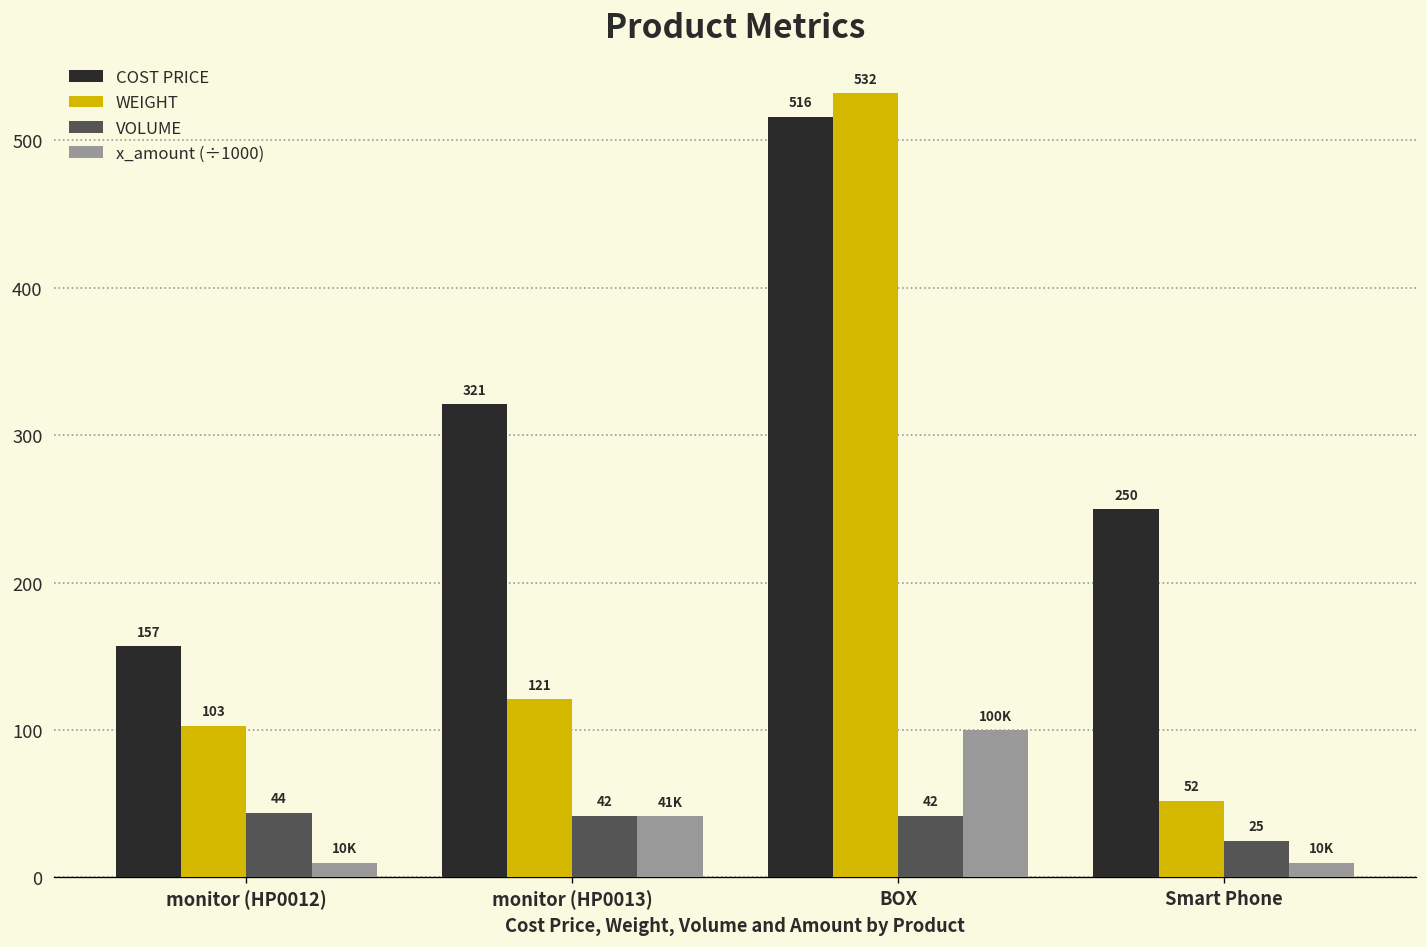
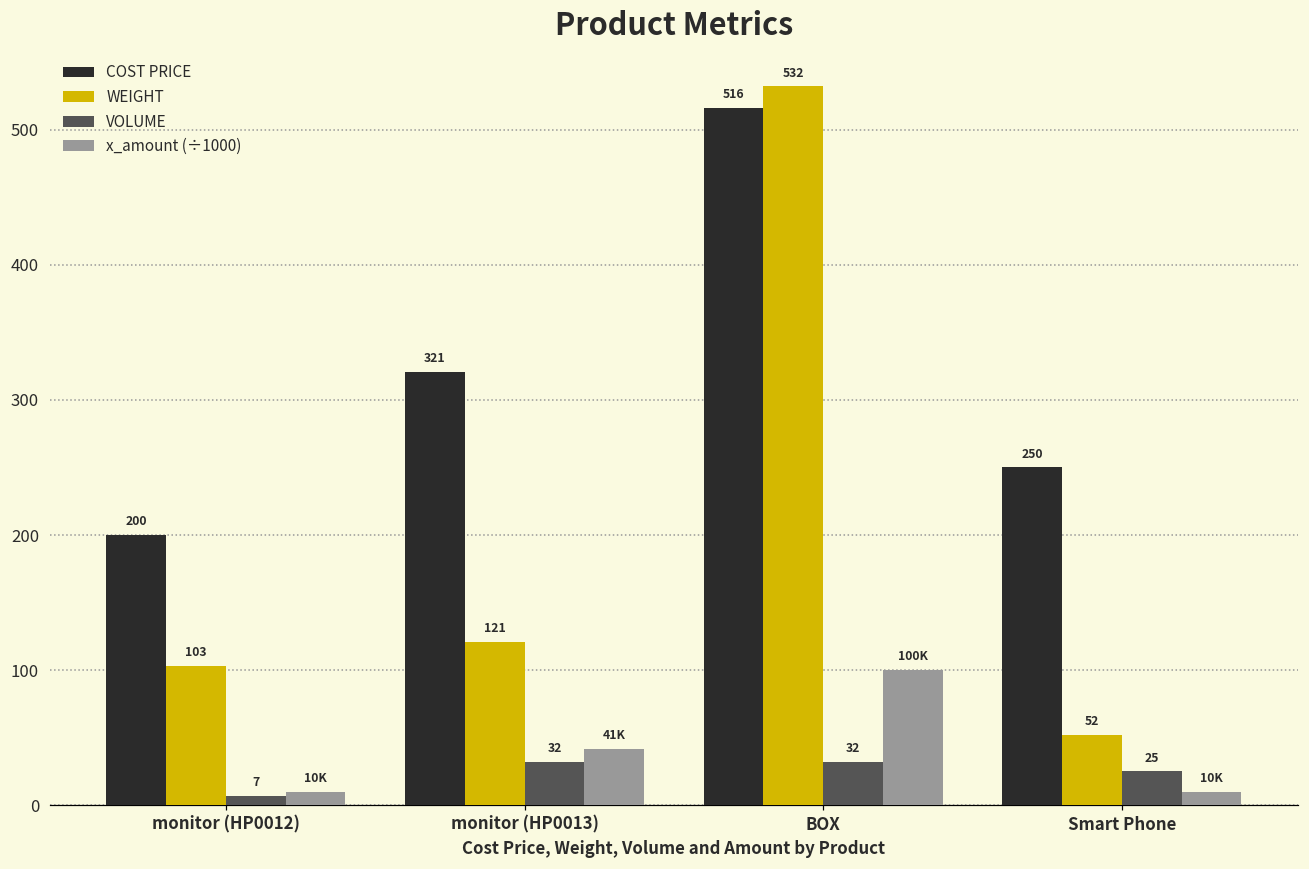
  {
    "COST PRICE": {
-     "monitor (HP0012)": "157",
+     "monitor (HP0012)": "200",
      "monitor (HP0013)": "321",
      "BOX": "516",
      "Smart Phone": "250"
    },
    "WEIGHT": {
      "monitor (HP0012)": "103",
      "monitor (HP0013)": "121",
      "BOX": "532",
      "Smart Phone": "52"
    },
    "VOLUME": {
-     "monitor (HP0012)": "44",
-     "monitor (HP0013)": "42",
-     "BOX": "42",
+     "monitor (HP0012)": "7",
+     "monitor (HP0013)": "32",
+     "BOX": "32",
      "Smart Phone": "25"
    },
    "x_amount (÷1000)": {
      "monitor (HP0012)": "10K",
      "BOX": "100K",
      "Smart Phone": "10K"
    }
  }
